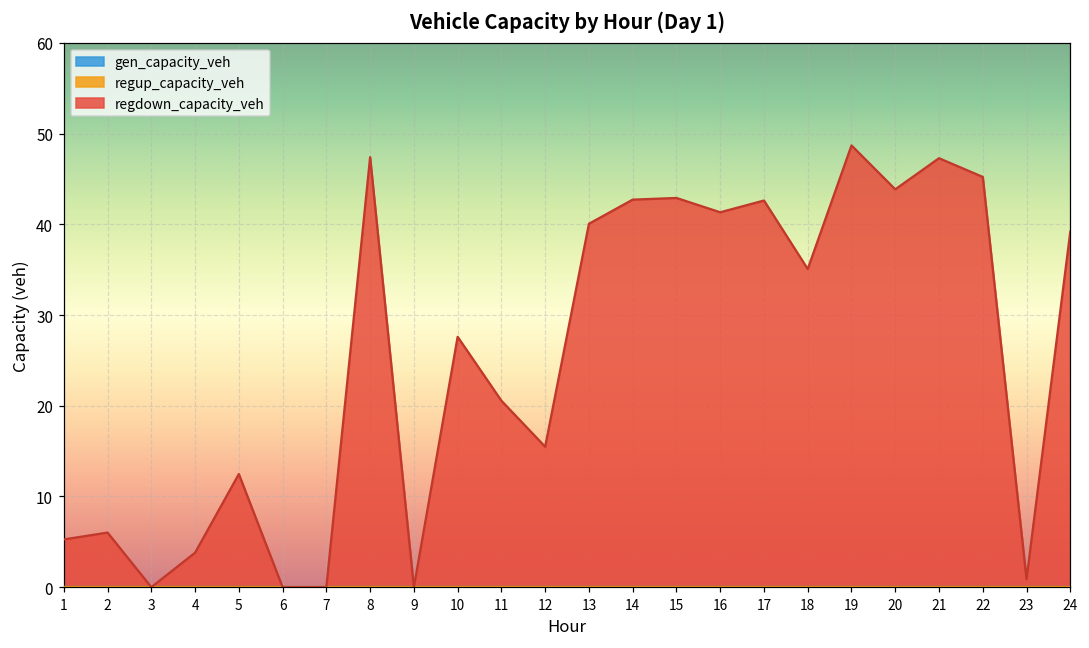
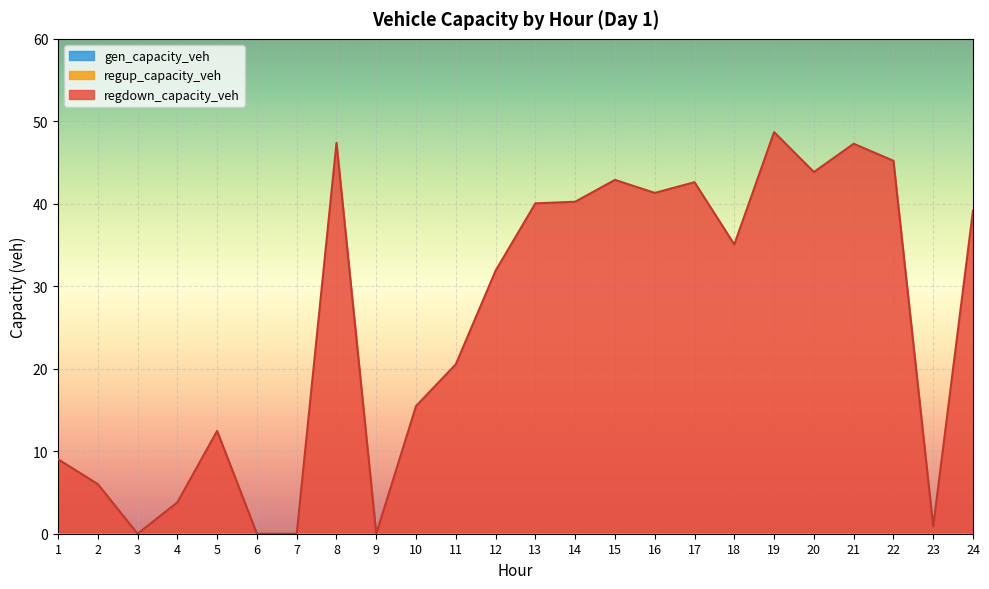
  {
    "regup_capacity_veh": {
      "1": 0,
      "2": 0,
      "4": 0,
      "5": 0,
      "8": 0,
      "10": 0,
      "11": 0,
      "12": 0,
      "13": 0,
      "14": 0,
      "15": 0,
      "16": 0,
      "17": 0,
      "18": 0,
      "19": 0,
      "20": 0,
      "21": 0,
      "22": 0,
      "23": 0,
      "24": 0
    },
    "regdown_capacity_veh": {
-     "1": 5,
+     "1": 9,
      "2": 6,
      "4": 4,
      "5": 12,
      "8": 47,
-     "10": 28,
+     "10": 15,
      "11": 21,
-     "12": 15,
+     "12": 32,
      "13": 40,
-     "14": 43,
+     "14": 40,
      "15": 43,
      "16": 41,
      "17": 43,
      "18": 35,
      "19": 49,
      "20": 44,
      "21": 47,
      "22": 45,
      "23": 1,
      "24": 39
    }
  }
